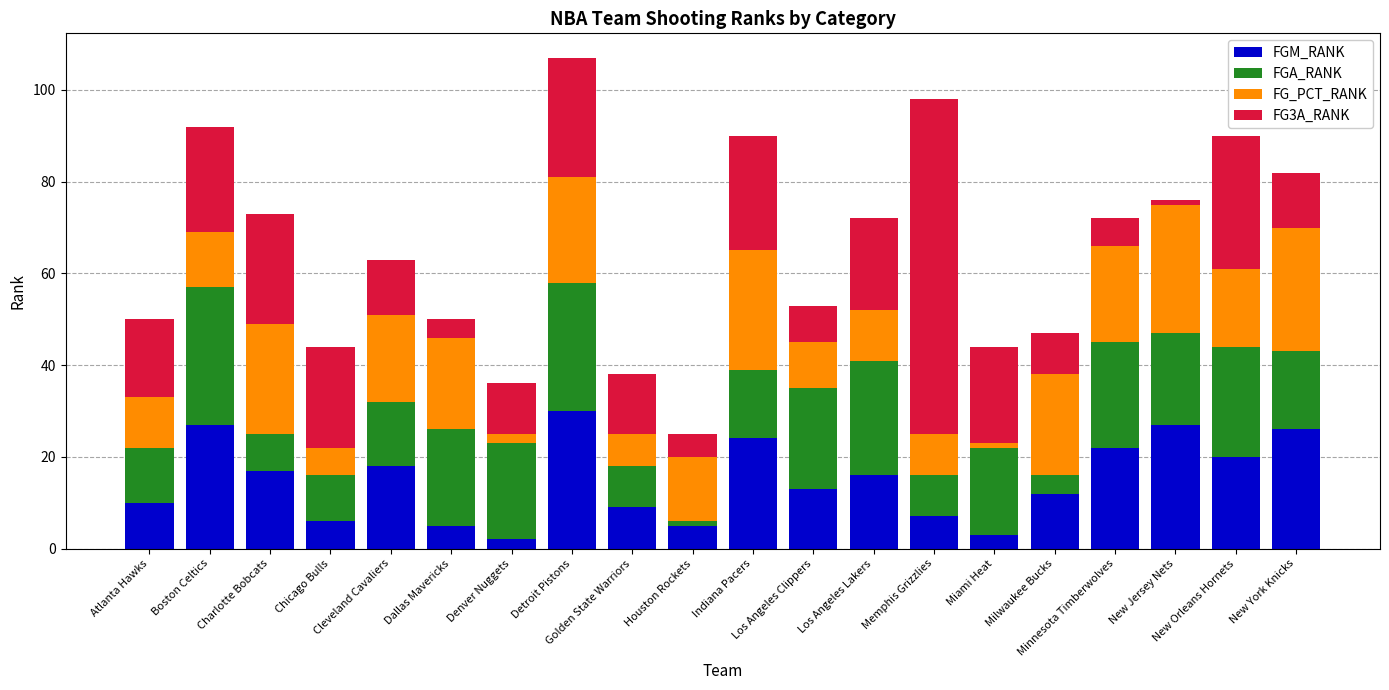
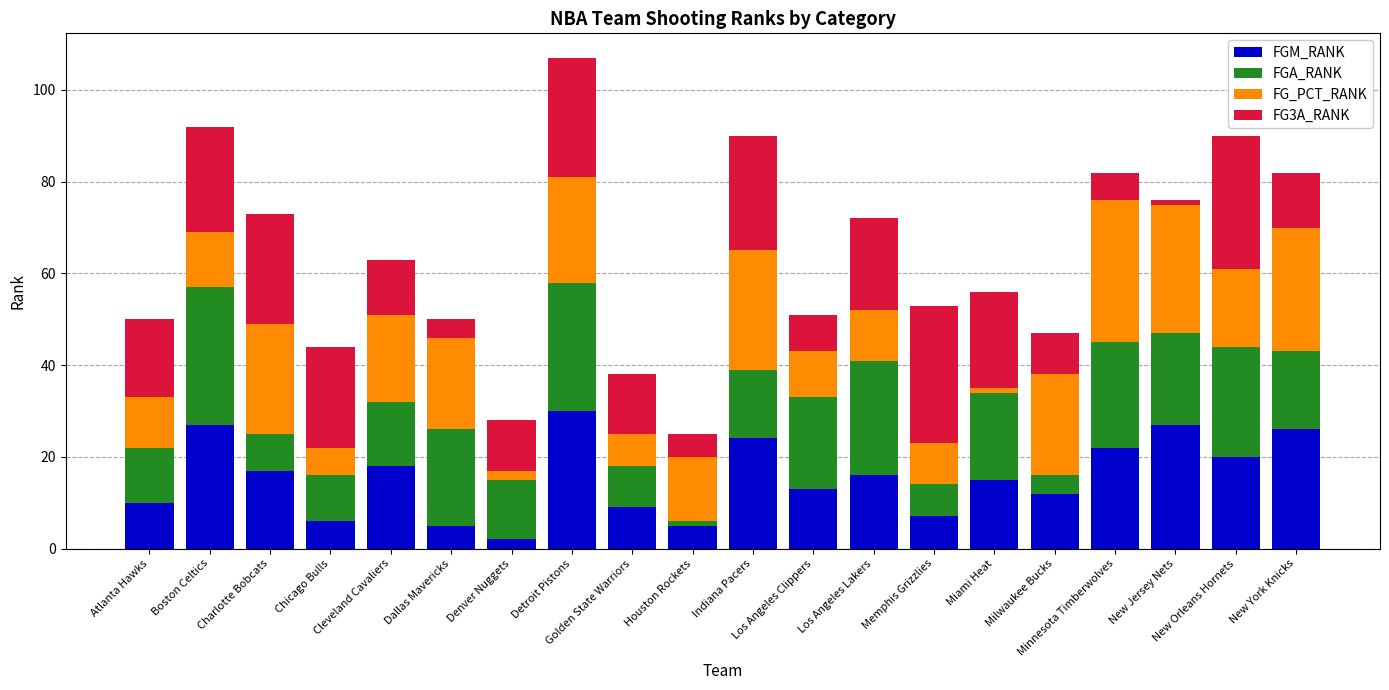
  {
    "FGM_RANK": {
      "Atlanta Hawks": 10,
      "Boston Celtics": 27,
      "Charlotte Bobcats": 17,
      "Chicago Bulls": 6,
      "Cleveland Cavaliers": 18,
      "Dallas Mavericks": 5,
      "Denver Nuggets": 2,
      "Detroit Pistons": 30,
      "Golden State Warriors": 9,
      "Houston Rockets": 5,
      "Indiana Pacers": 24,
      "Los Angeles Clippers": 13,
      "Los Angeles Lakers": 16,
      "Memphis Grizzlies": 7,
-     "Miami Heat": 3,
+     "Miami Heat": 15,
      "Milwaukee Bucks": 12,
      "Minnesota Timberwolves": 22,
      "New Jersey Nets": 27,
      "New Orleans Hornets": 20,
      "New York Knicks": 26
    },
    "FGA_RANK": {
      "Atlanta Hawks": 12,
      "Boston Celtics": 30,
      "Charlotte Bobcats": 8,
      "Chicago Bulls": 10,
      "Cleveland Cavaliers": 14,
      "Dallas Mavericks": 21,
-     "Denver Nuggets": 21,
+     "Denver Nuggets": 13,
      "Detroit Pistons": 28,
      "Golden State Warriors": 9,
      "Houston Rockets": 1,
      "Indiana Pacers": 15,
-     "Los Angeles Clippers": 22,
+     "Los Angeles Clippers": 20,
      "Los Angeles Lakers": 25,
-     "Memphis Grizzlies": 9,
+     "Memphis Grizzlies": 7,
      "Miami Heat": 19,
      "Milwaukee Bucks": 4,
      "Minnesota Timberwolves": 23,
      "New Jersey Nets": 20,
      "New Orleans Hornets": 24,
      "New York Knicks": 17
    },
    "FG_PCT_RANK": {
      "Atlanta Hawks": 11,
      "Boston Celtics": 12,
      "Charlotte Bobcats": 24,
      "Chicago Bulls": 6,
      "Cleveland Cavaliers": 19,
      "Dallas Mavericks": 20,
      "Denver Nuggets": 2,
      "Detroit Pistons": 23,
      "Golden State Warriors": 7,
      "Houston Rockets": 14,
      "Indiana Pacers": 26,
      "Los Angeles Clippers": 10,
      "Los Angeles Lakers": 11,
      "Memphis Grizzlies": 9,
      "Miami Heat": 1,
      "Milwaukee Bucks": 22,
-     "Minnesota Timberwolves": 21,
+     "Minnesota Timberwolves": 31,
      "New Jersey Nets": 28,
      "New Orleans Hornets": 17,
      "New York Knicks": 27
    },
    "FG3A_RANK": {
      "Atlanta Hawks": 17,
      "Boston Celtics": 23,
      "Charlotte Bobcats": 24,
      "Chicago Bulls": 22,
      "Cleveland Cavaliers": 12,
      "Dallas Mavericks": 4,
      "Denver Nuggets": 11,
      "Detroit Pistons": 26,
      "Golden State Warriors": 13,
      "Houston Rockets": 5,
      "Indiana Pacers": 25,
      "Los Angeles Clippers": 8,
      "Los Angeles Lakers": 20,
-     "Memphis Grizzlies": 73,
+     "Memphis Grizzlies": 30,
      "Miami Heat": 21,
      "Milwaukee Bucks": 9,
      "Minnesota Timberwolves": 6,
      "New Jersey Nets": 1,
      "New Orleans Hornets": 29,
      "New York Knicks": 12
    }
  }
